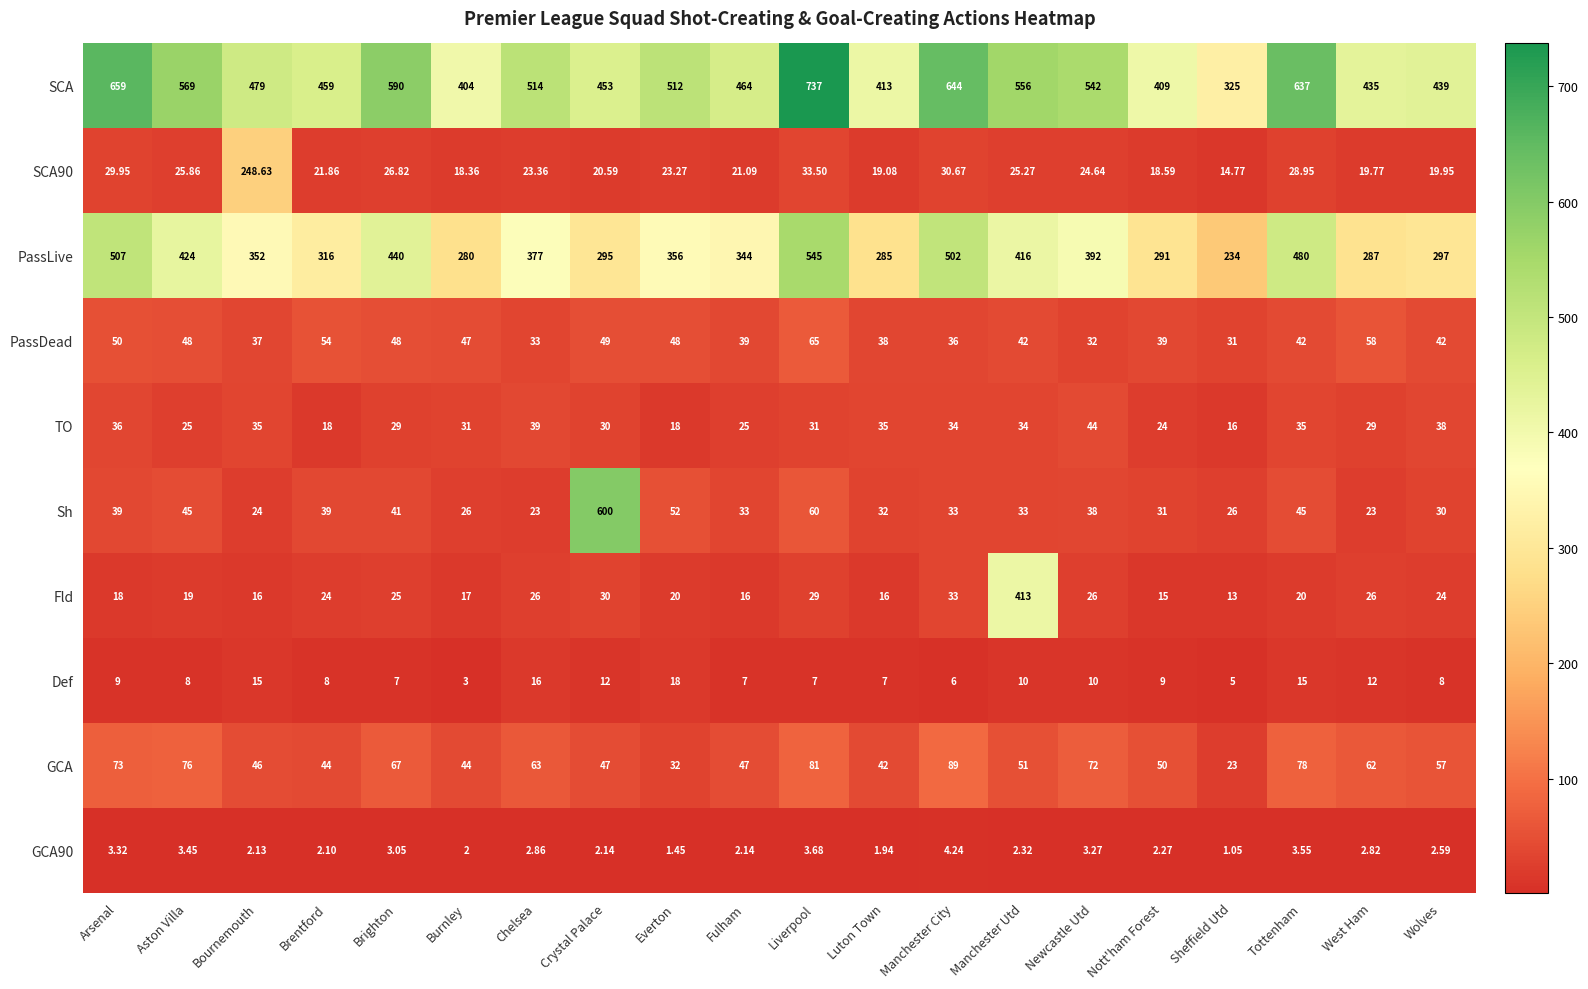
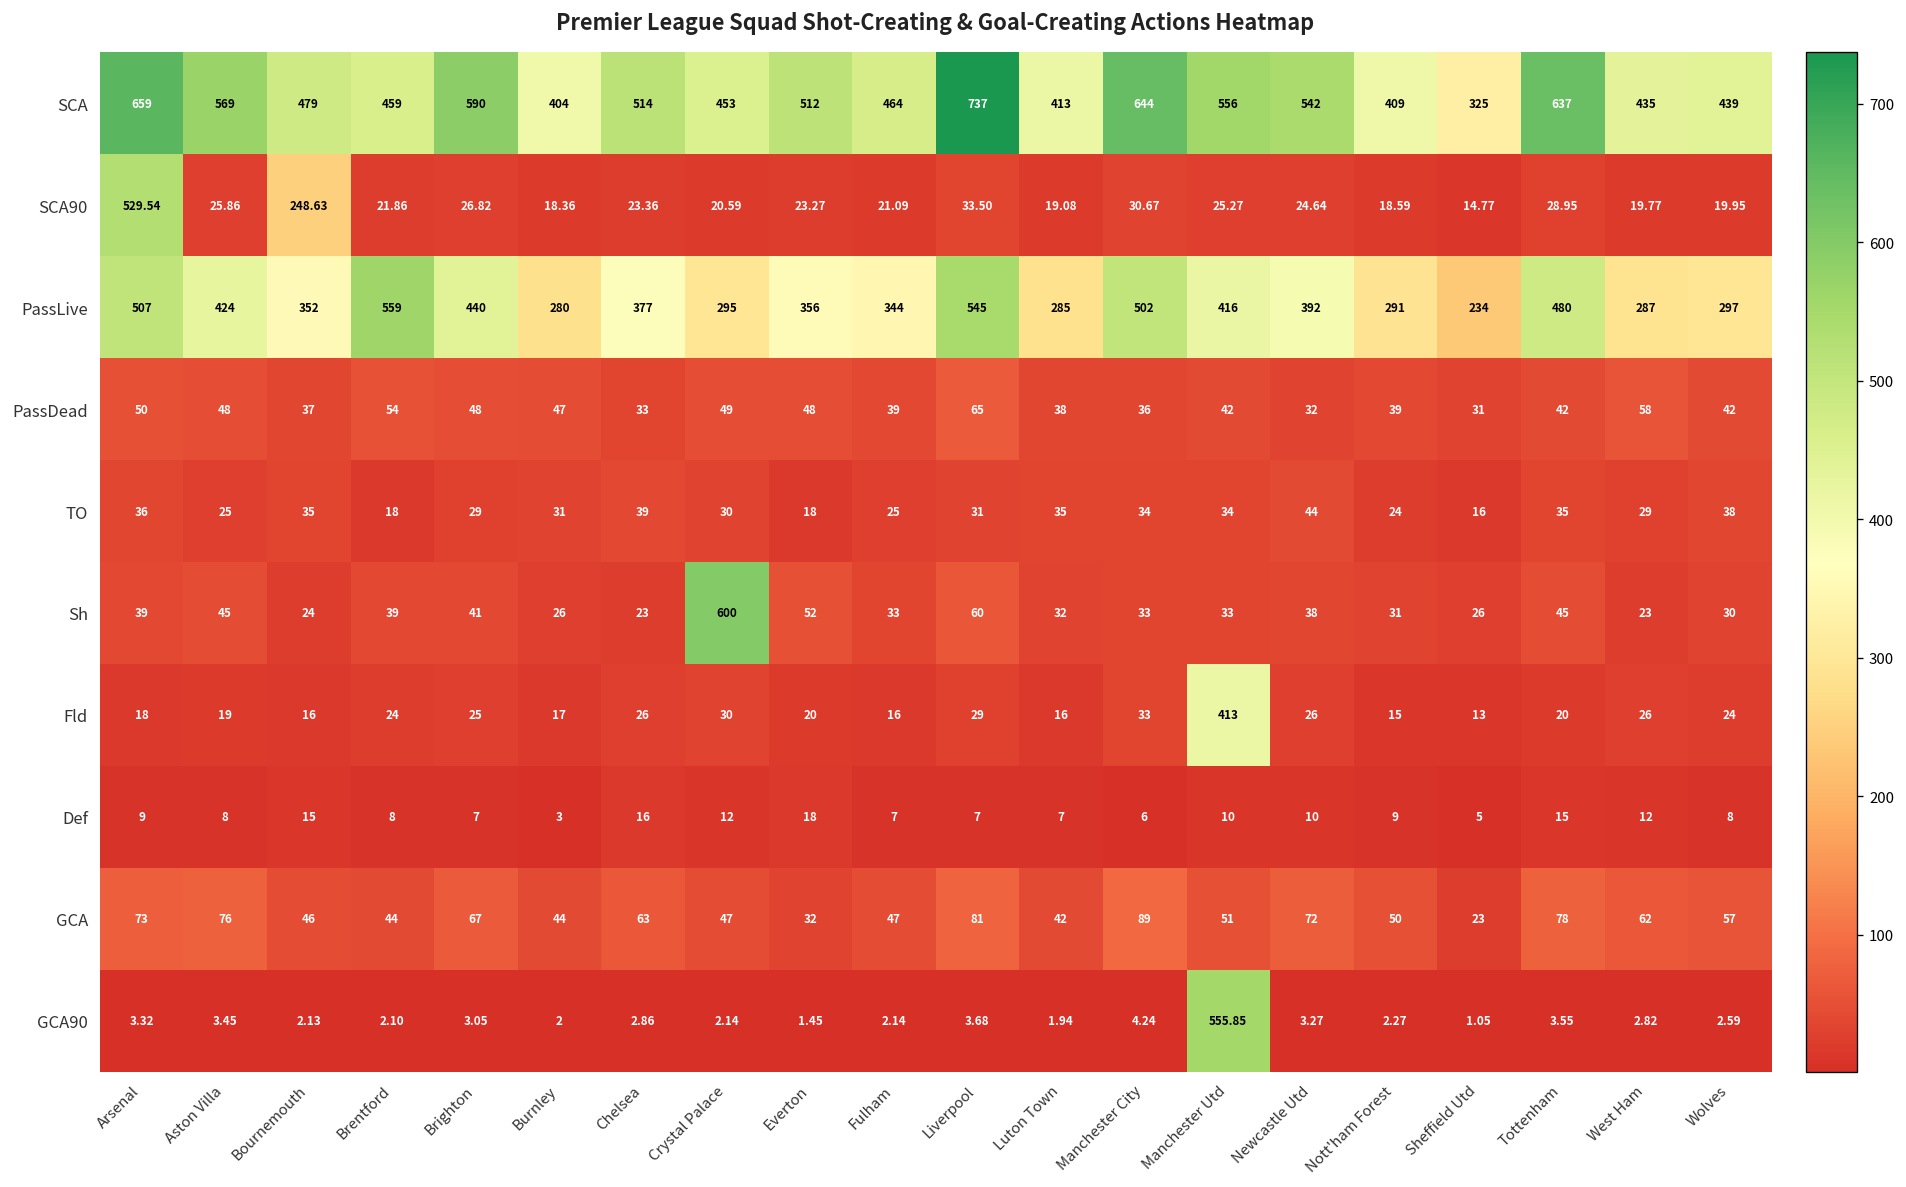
  {
    "SCA": {
      "Arsenal": 659,
      "Aston Villa": 569,
      "Bournemouth": 479,
      "Brentford": 459,
      "Brighton": 590,
      "Burnley": 404,
      "Chelsea": 514,
      "Crystal Palace": 453,
      "Everton": 512,
      "Fulham": 464,
      "Liverpool": 737,
      "Luton Town": 413,
      "Manchester City": 644,
      "Manchester Utd": 556,
      "Newcastle Utd": 542,
      "Nott'ham Forest": 409,
      "Sheffield Utd": 325,
      "Tottenham": 637,
      "West Ham": 435,
      "Wolves": 439
    },
    "SCA90": {
-     "Arsenal": 29.95,
+     "Arsenal": 529.54,
      "Aston Villa": 25.86,
      "Bournemouth": 248.63,
      "Brentford": 21.86,
      "Brighton": 26.82,
      "Burnley": 18.36,
      "Chelsea": 23.36,
      "Crystal Palace": 20.59,
      "Everton": 23.27,
      "Fulham": 21.09,
      "Liverpool": 33.50,
      "Luton Town": 19.08,
      "Manchester City": 30.67,
      "Manchester Utd": 25.27,
      "Newcastle Utd": 24.64,
      "Nott'ham Forest": 18.59,
      "Sheffield Utd": 14.77,
      "Tottenham": 28.95,
      "West Ham": 19.77,
      "Wolves": 19.95
    },
    "PassLive": {
      "Arsenal": 507,
      "Aston Villa": 424,
      "Bournemouth": 352,
-     "Brentford": 316,
+     "Brentford": 559,
      "Brighton": 440,
      "Burnley": 280,
      "Chelsea": 377,
      "Crystal Palace": 295,
      "Everton": 356,
      "Fulham": 344,
      "Liverpool": 545,
      "Luton Town": 285,
      "Manchester City": 502,
      "Manchester Utd": 416,
      "Newcastle Utd": 392,
      "Nott'ham Forest": 291,
      "Sheffield Utd": 234,
      "Tottenham": 480,
      "West Ham": 287,
      "Wolves": 297
    },
    "PassDead": {
      "Arsenal": 50,
      "Aston Villa": 48,
      "Bournemouth": 37,
      "Brentford": 54,
      "Brighton": 48,
      "Burnley": 47,
      "Chelsea": 33,
      "Crystal Palace": 49,
      "Everton": 48,
      "Fulham": 39,
      "Liverpool": 65,
      "Luton Town": 38,
      "Manchester City": 36,
      "Manchester Utd": 42,
      "Newcastle Utd": 32,
      "Nott'ham Forest": 39,
      "Sheffield Utd": 31,
      "Tottenham": 42,
      "West Ham": 58,
      "Wolves": 42
    },
    "TO": {
      "Arsenal": 36,
      "Aston Villa": 25,
      "Bournemouth": 35,
      "Brentford": 18,
      "Brighton": 29,
      "Burnley": 31,
      "Chelsea": 39,
      "Crystal Palace": 30,
      "Everton": 18,
      "Fulham": 25,
      "Liverpool": 31,
      "Luton Town": 35,
      "Manchester City": 34,
      "Manchester Utd": 34,
      "Newcastle Utd": 44,
      "Nott'ham Forest": 24,
      "Sheffield Utd": 16,
      "Tottenham": 35,
      "West Ham": 29,
      "Wolves": 38
    },
    "Sh": {
      "Arsenal": 39,
      "Aston Villa": 45,
      "Bournemouth": 24,
      "Brentford": 39,
      "Brighton": 41,
      "Burnley": 26,
      "Chelsea": 23,
      "Crystal Palace": 600,
      "Everton": 52,
      "Fulham": 33,
      "Liverpool": 60,
      "Luton Town": 32,
      "Manchester City": 33,
      "Manchester Utd": 33,
      "Newcastle Utd": 38,
      "Nott'ham Forest": 31,
      "Sheffield Utd": 26,
      "Tottenham": 45,
      "West Ham": 23,
      "Wolves": 30
    },
    "Fld": {
      "Arsenal": 18,
      "Aston Villa": 19,
      "Bournemouth": 16,
      "Brentford": 24,
      "Brighton": 25,
      "Burnley": 17,
      "Chelsea": 26,
      "Crystal Palace": 30,
      "Everton": 20,
      "Fulham": 16,
      "Liverpool": 29,
      "Luton Town": 16,
      "Manchester City": 33,
      "Manchester Utd": 413,
      "Newcastle Utd": 26,
      "Nott'ham Forest": 15,
      "Sheffield Utd": 13,
      "Tottenham": 20,
      "West Ham": 26,
      "Wolves": 24
    },
    "Def": {
      "Arsenal": 9,
      "Aston Villa": 8,
      "Bournemouth": 15,
      "Brentford": 8,
      "Brighton": 7,
      "Burnley": 3,
      "Chelsea": 16,
      "Crystal Palace": 12,
      "Everton": 18,
      "Fulham": 7,
      "Liverpool": 7,
      "Luton Town": 7,
      "Manchester City": 6,
      "Manchester Utd": 10,
      "Newcastle Utd": 10,
      "Nott'ham Forest": 9,
      "Sheffield Utd": 5,
      "Tottenham": 15,
      "West Ham": 12,
      "Wolves": 8
    },
    "GCA": {
      "Arsenal": 73,
      "Aston Villa": 76,
      "Bournemouth": 46,
      "Brentford": 44,
      "Brighton": 67,
      "Burnley": 44,
      "Chelsea": 63,
      "Crystal Palace": 47,
      "Everton": 32,
      "Fulham": 47,
      "Liverpool": 81,
      "Luton Town": 42,
      "Manchester City": 89,
      "Manchester Utd": 51,
      "Newcastle Utd": 72,
      "Nott'ham Forest": 50,
      "Sheffield Utd": 23,
      "Tottenham": 78,
      "West Ham": 62,
      "Wolves": 57
    },
    "GCA90": {
      "Arsenal": 3.32,
      "Aston Villa": 3.45,
      "Bournemouth": 2.13,
      "Brentford": 2.10,
      "Brighton": 3.05,
      "Burnley": 2,
      "Chelsea": 2.86,
      "Crystal Palace": 2.14,
      "Everton": 1.45,
      "Fulham": 2.14,
      "Liverpool": 3.68,
      "Luton Town": 1.94,
      "Manchester City": 4.24,
-     "Manchester Utd": 2.32,
+     "Manchester Utd": 555.85,
      "Newcastle Utd": 3.27,
      "Nott'ham Forest": 2.27,
      "Sheffield Utd": 1.05,
      "Tottenham": 3.55,
      "West Ham": 2.82,
      "Wolves": 2.59
    }
  }
